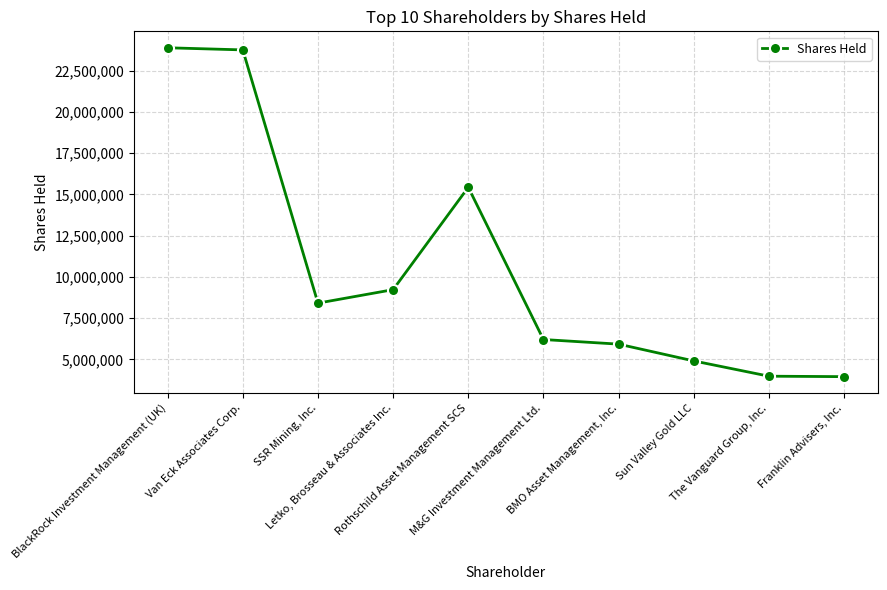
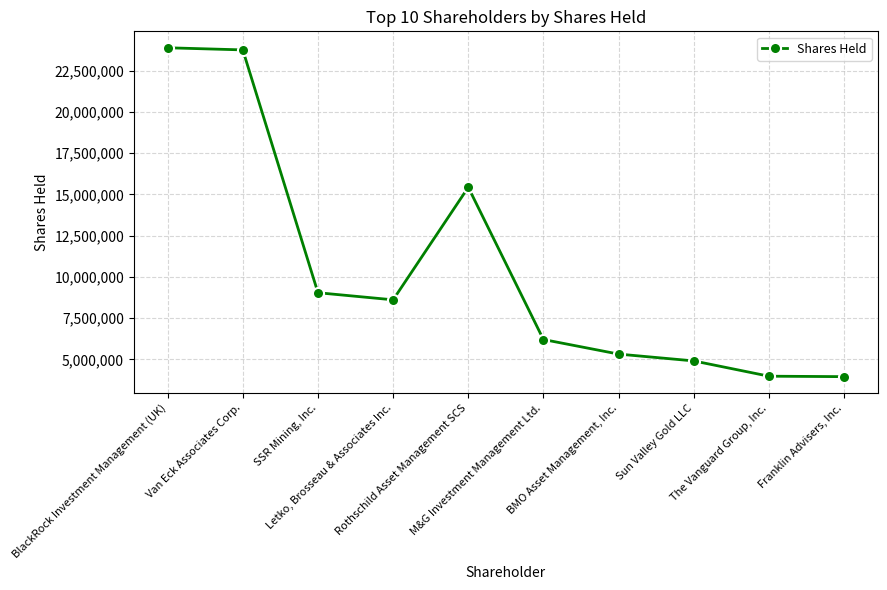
  {
    "BlackRock Investment Management (UK)": "23,900,000",
    "Van Eck Associates Corp.": "23,800,000",
-   "SSR Mining, Inc.": "8,400,000",
-   "Letko, Brosseau & Associates Inc.": "9,200,000",
+   "SSR Mining, Inc.": "9,000,000",
+   "Letko, Brosseau & Associates Inc.": "8,600,000",
    "Rothschild Asset Management SCS": "15,400,000",
    "M&G Investment Management Ltd.": "6,200,000",
-   "BMO Asset Management, Inc.": "5,900,000",
+   "BMO Asset Management, Inc.": "5,300,000",
    "Sun Valley Gold LLC": "4,900,000",
    "The Vanguard Group, Inc.": "4,000,000",
    "Franklin Advisers, Inc.": "4,000,000"
  }
